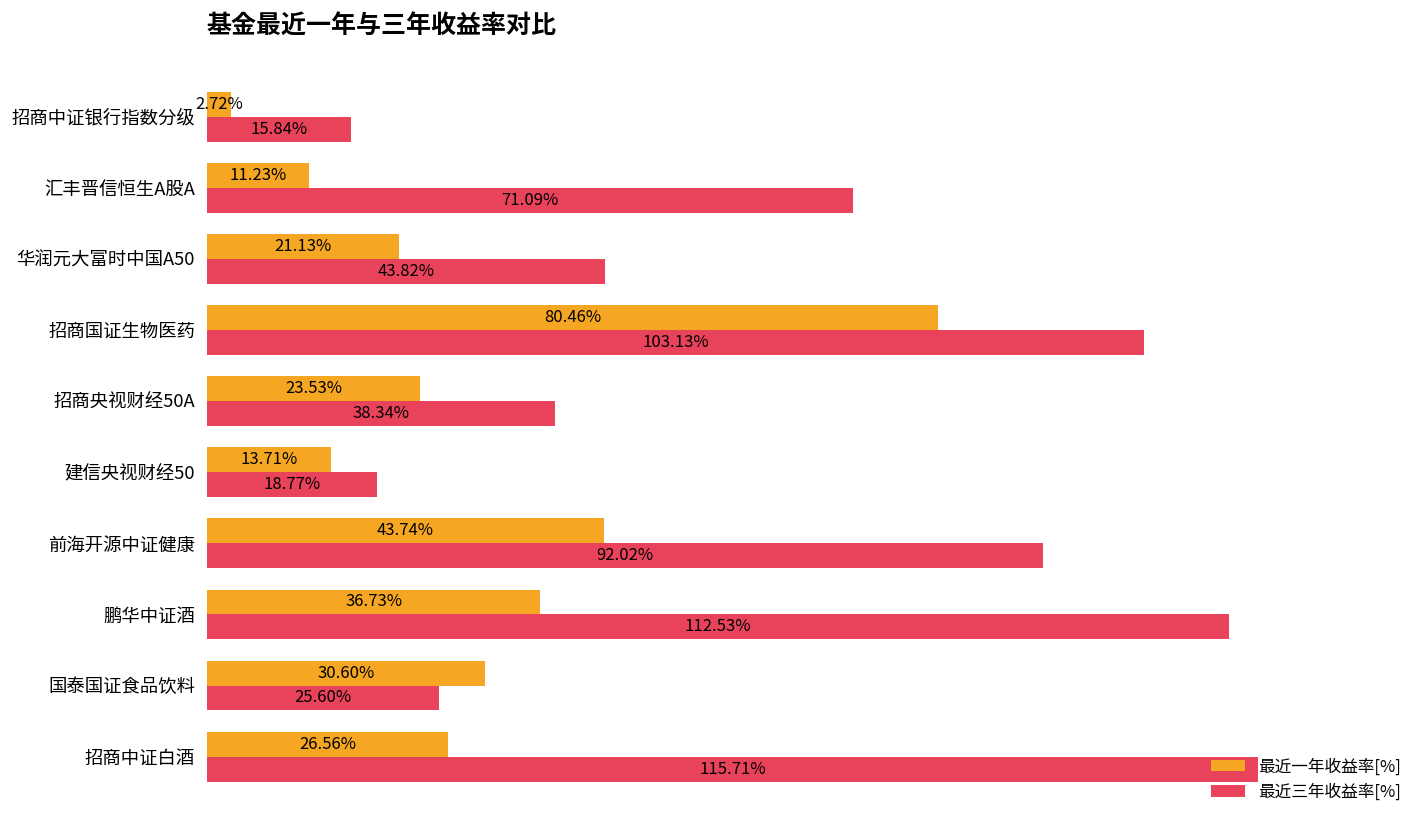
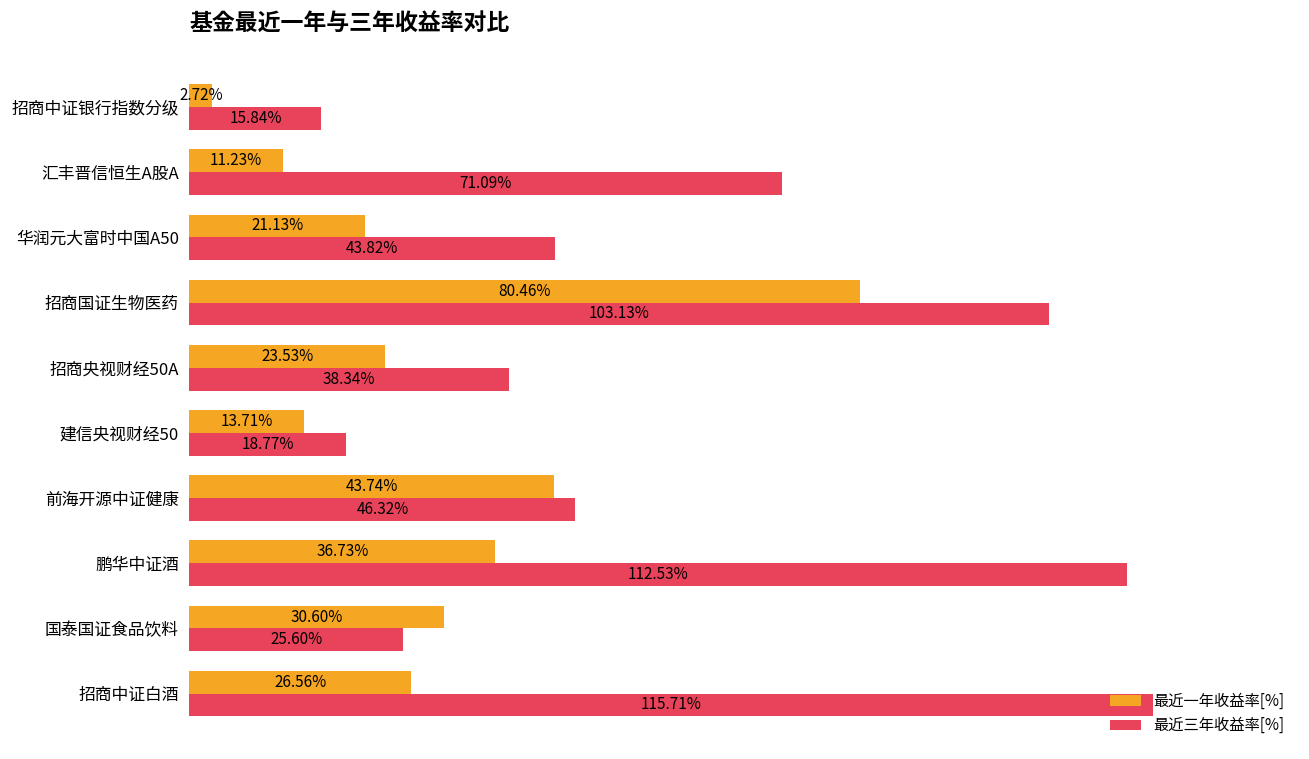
  {
    "最近一年收益率[%]": {
      "招商中证银行指数分级": "2.72%",
      "汇丰晋信恒生A股A": "11.23%",
      "华润元大富时中国A50": "21.13%",
      "招商国证生物医药": "80.46%",
      "招商央视财经50A": "23.53%",
      "建信央视财经50": "13.71%",
      "前海开源中证健康": "43.74%",
      "鹏华中证酒": "36.73%",
      "国泰国证食品饮料": "30.60%",
      "招商中证白酒": "26.56%"
    },
    "最近三年收益率[%]": {
      "招商中证银行指数分级": "15.84%",
      "汇丰晋信恒生A股A": "71.09%",
      "华润元大富时中国A50": "43.82%",
      "招商国证生物医药": "103.13%",
      "招商央视财经50A": "38.34%",
      "建信央视财经50": "18.77%",
-     "前海开源中证健康": "92.02%",
+     "前海开源中证健康": "46.32%",
      "鹏华中证酒": "112.53%",
      "国泰国证食品饮料": "25.60%",
      "招商中证白酒": "115.71%"
    }
  }
